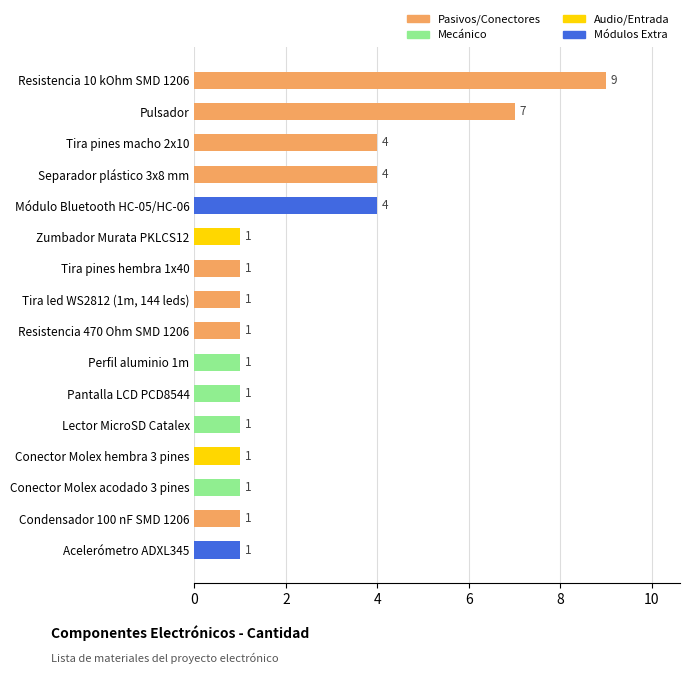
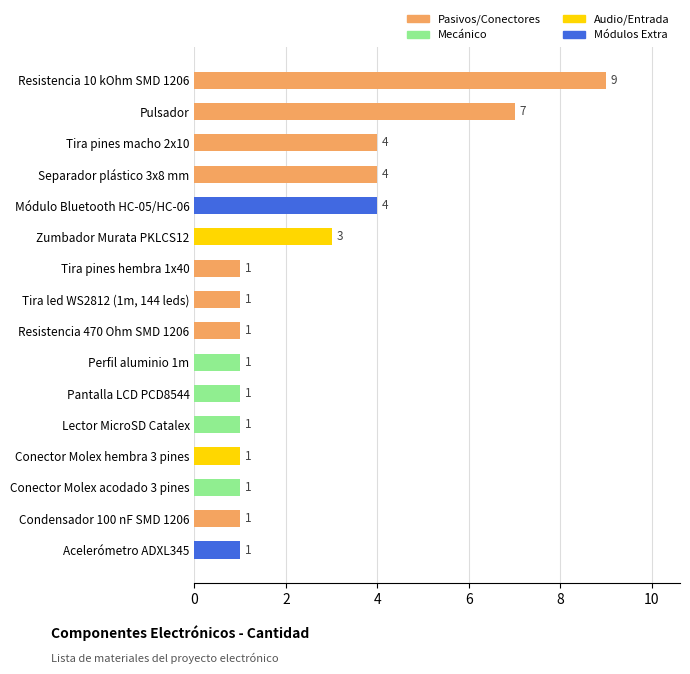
  {
    "Resistencia 10 kOhm SMD 1206": 9,
    "Pulsador": 7,
    "Tira pines macho 2x10": 4,
    "Separador plástico 3x8 mm": 4,
    "Módulo Bluetooth HC-05/HC-06": 4,
-   "Zumbador Murata PKLCS12": 1,
+   "Zumbador Murata PKLCS12": 3,
    "Tira pines hembra 1x40": 1,
    "Tira led WS2812 (1m, 144 leds)": 1,
    "Resistencia 470 Ohm SMD 1206": 1,
    "Perfil aluminio 1m": 1,
    "Pantalla LCD PCD8544": 1,
    "Lector MicroSD Catalex": 1,
    "Conector Molex hembra 3 pines": 1,
    "Conector Molex acodado 3 pines": 1,
    "Condensador 100 nF SMD 1206": 1,
    "Acelerómetro ADXL345": 1
  }
